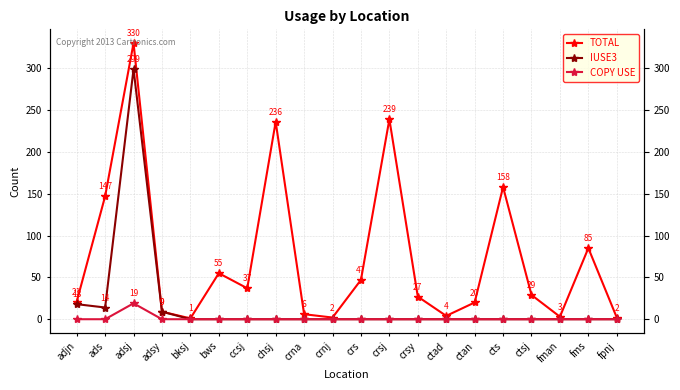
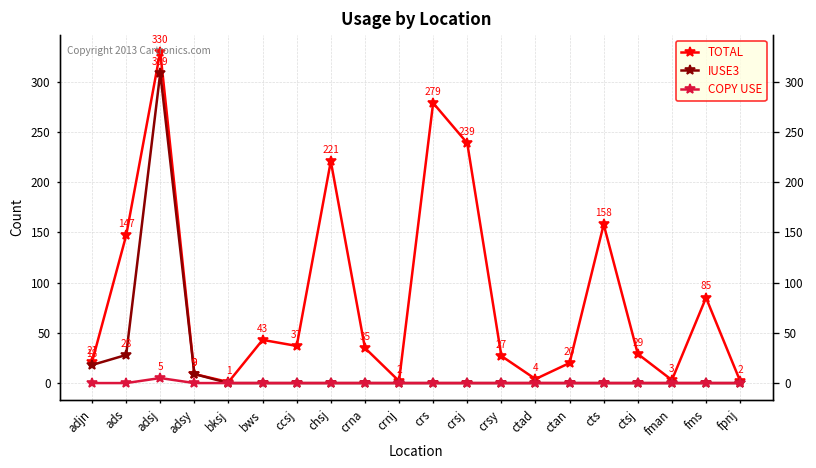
  {
    "TOTAL": {
      "ads": 147,
      "adsj": 330,
-     "bws": 55,
+     "bws": 43,
      "ccsj": 37,
-     "chsj": 236,
-     "crna": 6,
-     "crs": 47,
+     "chsj": 221,
+     "crna": 35,
+     "crs": 279,
      "crsj": 239,
      "crsy": 27,
      "ctad": 4,
      "ctan": 20,
      "cts": 158,
      "ctsj": 29,
      "fms": 85
    },
    "IUSE3": {
-     "ads": 14,
-     "adsj": 299
+     "ads": 28,
+     "adsj": 309
    },
    "COPY USE": {
-     "adsj": 19
+     "adsj": 5
    }
  }
